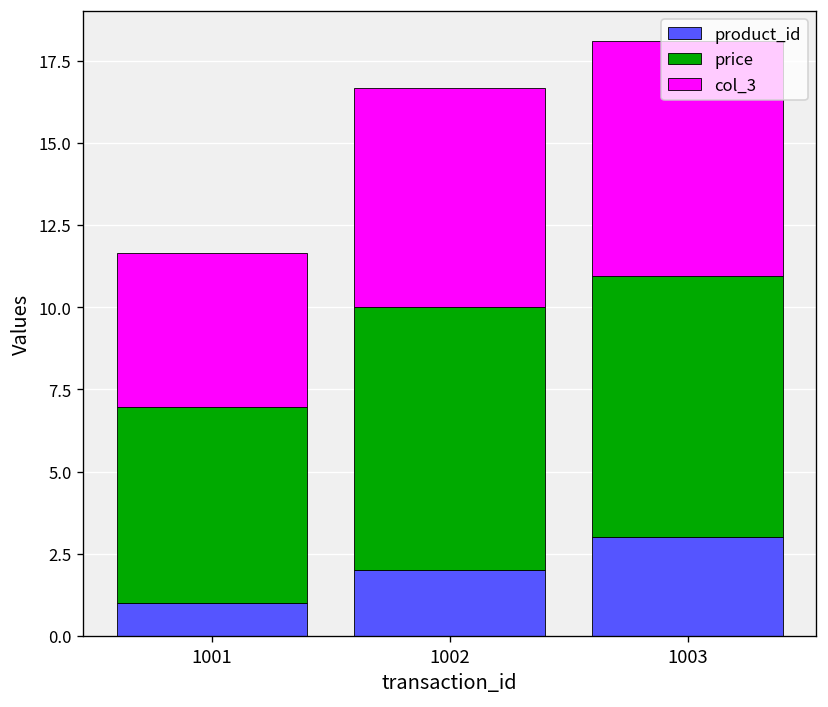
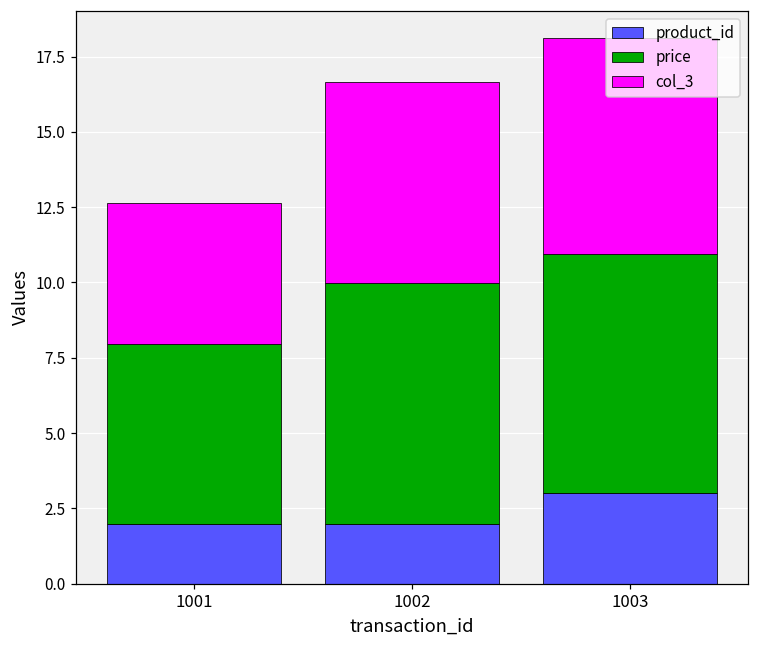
  {
    "product_id": {
-     "1001": 1,
+     "1001": 2,
      "1002": 2,
      "1003": 3
    },
    "price": {
      "1001": 6,
      "1002": 8,
      "1003": 8
    },
    "col_3": {
      "1001": 4.7,
      "1002": 6.7
    }
  }
